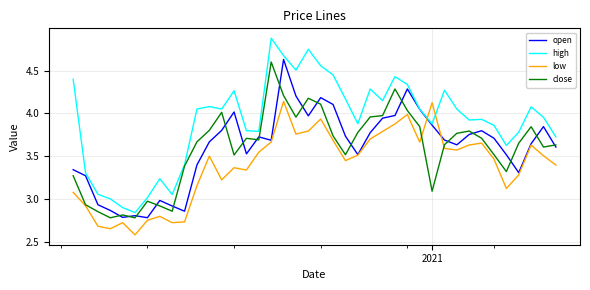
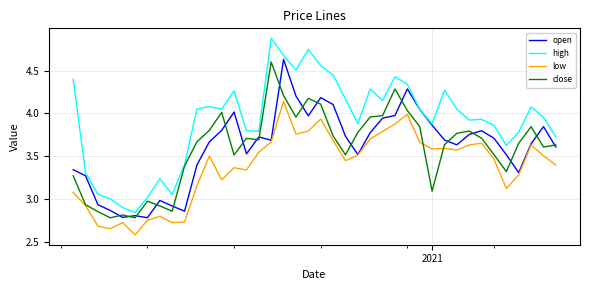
  {
    "low": {
-     "2021": 4.1
+     "2021": 3.6
    },
    "close": {
      "2021": 3.1
    }
  }
